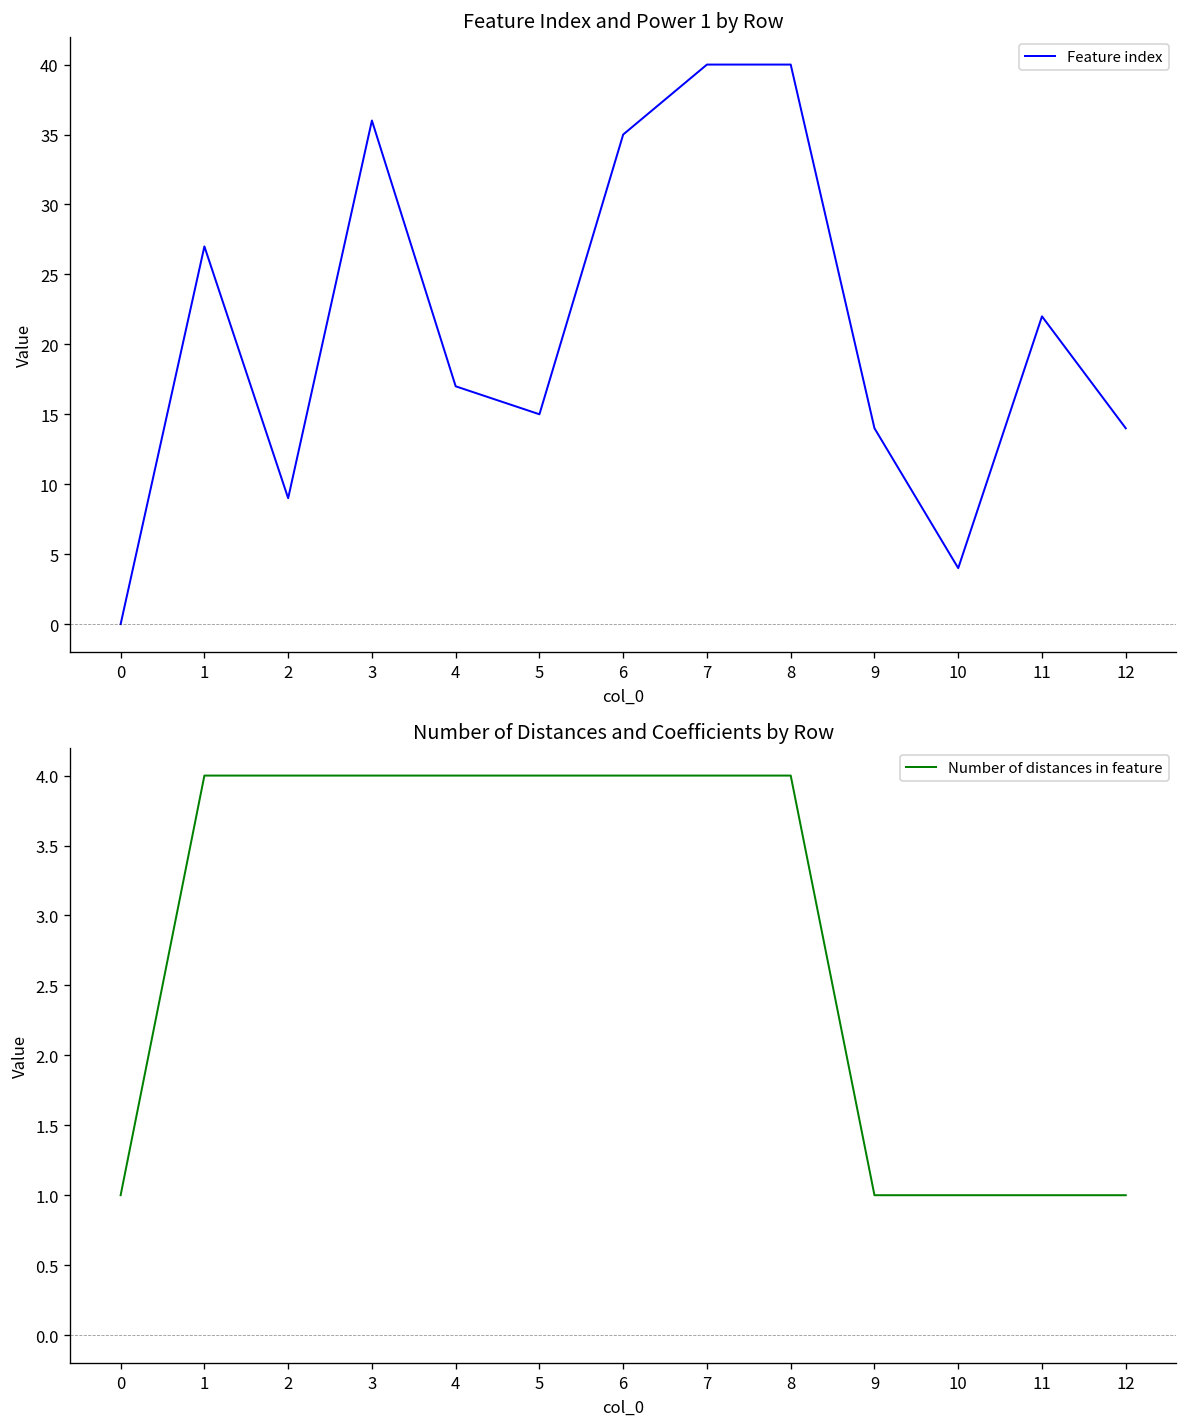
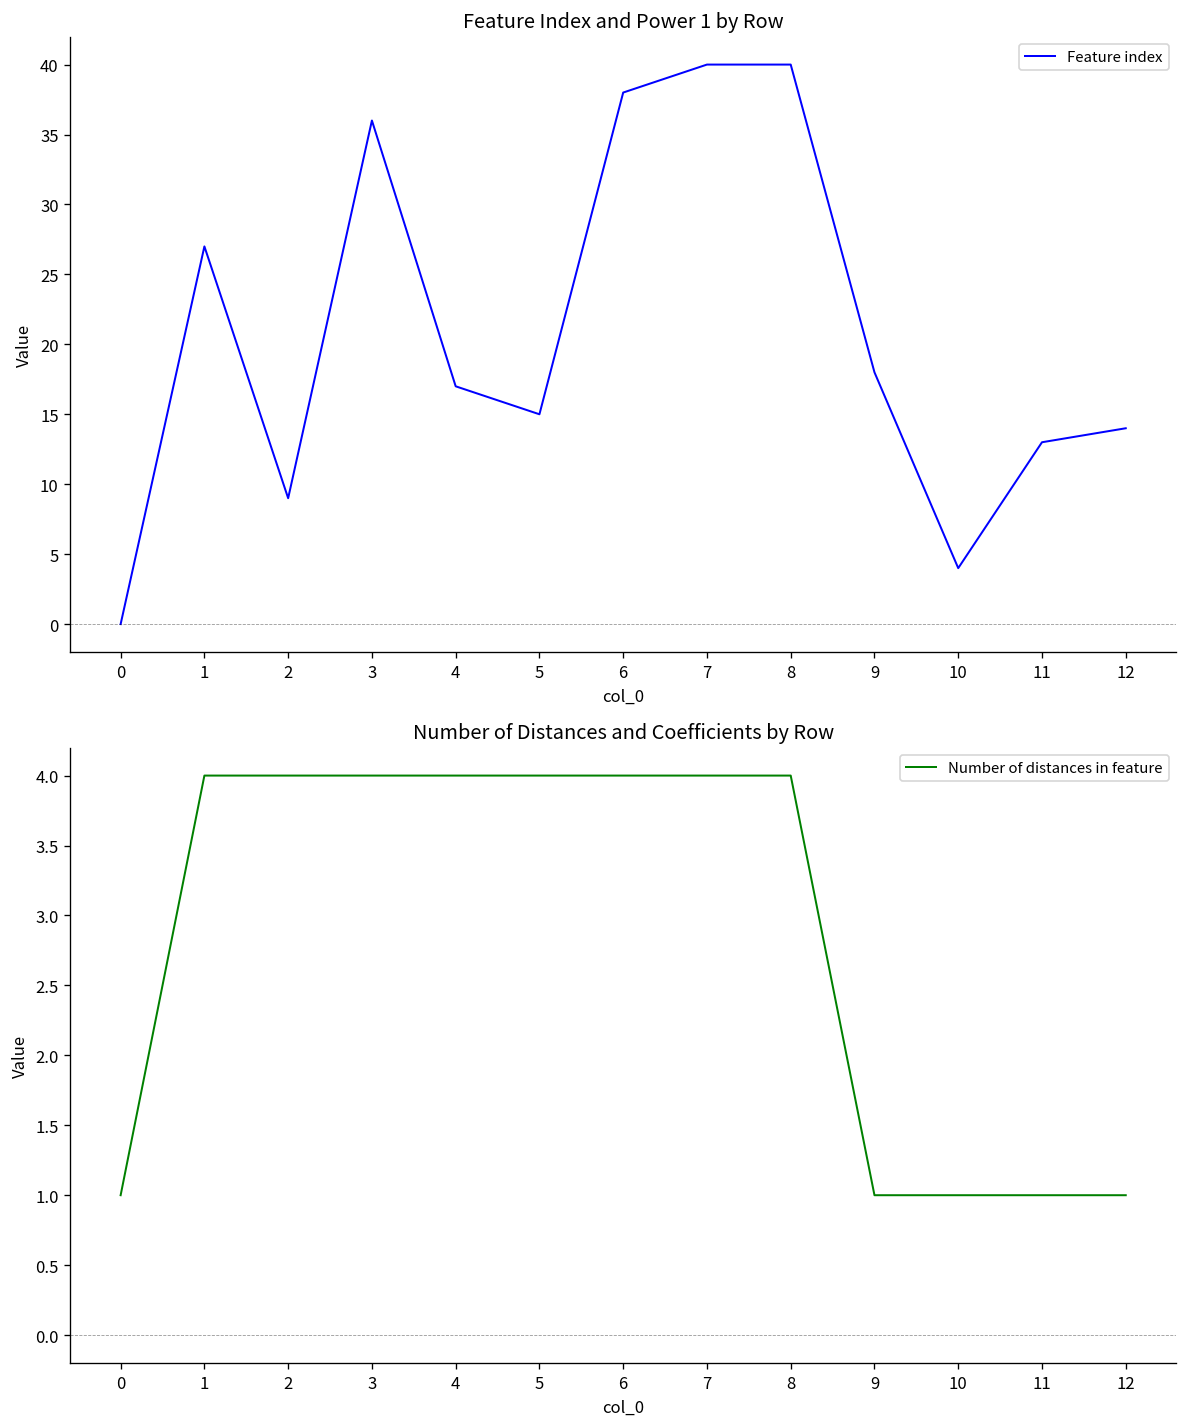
  {
    "Feature Index and Power 1 by Row": {
      "0": 0,
      "1": 27,
      "2": 9,
      "3": 36,
      "4": 17,
      "5": 15,
-     "6": 35,
+     "6": 38,
      "7": 40,
      "8": 40,
-     "9": 14,
+     "9": 18,
      "10": 4,
-     "11": 22,
+     "11": 13,
      "12": 14
    },
    "Number of Distances and Coefficients by Row": {
      "0": 1.00,
      "1": 4.00,
      "2": 4.00,
      "3": 4.00,
      "4": 4.00,
      "5": 4.00,
      "6": 4.00,
      "7": 4.00,
      "8": 4.00,
      "9": 1.00,
      "10": 1.00,
      "11": 1.00,
      "12": 1.00
    }
  }
